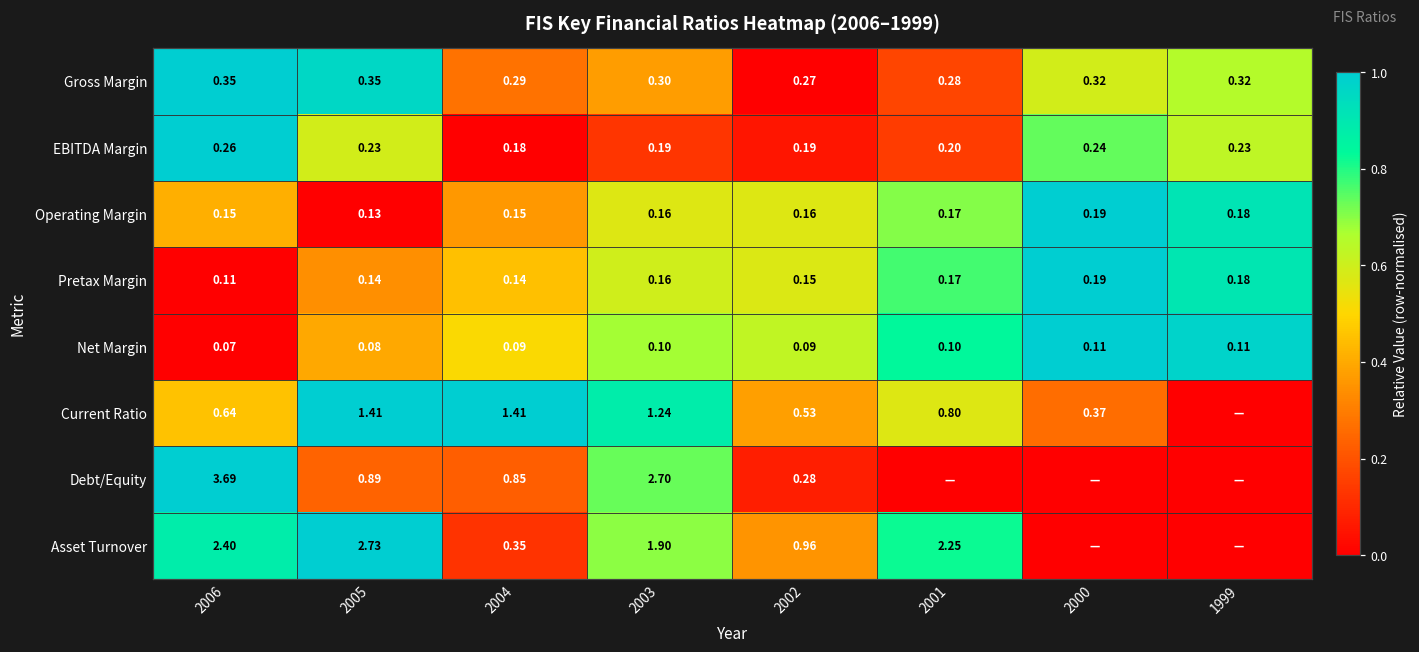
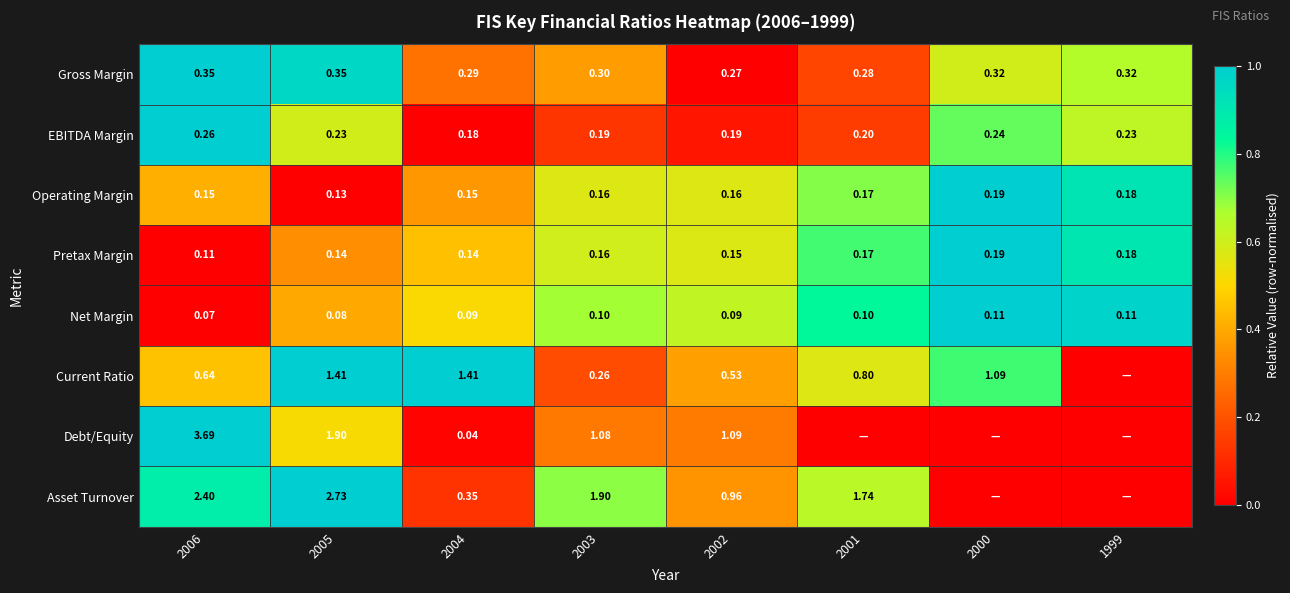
  {
    "Gross Margin": {
      "2006": 0.35,
      "2005": 0.35,
      "2004": 0.29,
      "2003": 0.30,
      "2002": 0.27,
      "2001": 0.28,
      "2000": 0.32,
      "1999": 0.32
    },
    "EBITDA Margin": {
      "2006": 0.26,
      "2005": 0.23,
      "2004": 0.18,
      "2003": 0.19,
      "2002": 0.19,
      "2001": 0.20,
      "2000": 0.24,
      "1999": 0.23
    },
    "Operating Margin": {
      "2006": 0.15,
      "2005": 0.13,
      "2004": 0.15,
      "2003": 0.16,
      "2002": 0.16,
      "2001": 0.17,
      "2000": 0.19,
      "1999": 0.18
    },
    "Pretax Margin": {
      "2006": 0.11,
      "2005": 0.14,
      "2004": 0.14,
      "2003": 0.16,
      "2002": 0.15,
      "2001": 0.17,
      "2000": 0.19,
      "1999": 0.18
    },
    "Net Margin": {
      "2006": 0.07,
      "2005": 0.08,
      "2004": 0.09,
      "2003": 0.10,
      "2002": 0.09,
      "2001": 0.10,
      "2000": 0.11,
      "1999": 0.11
    },
    "Current Ratio": {
      "2006": 0.64,
      "2005": 1.41,
      "2004": 1.41,
-     "2003": 1.24,
+     "2003": 0.26,
      "2002": 0.53,
      "2001": 0.80,
-     "2000": 0.37
+     "2000": 1.09
    },
    "Debt/Equity": {
      "2006": 3.69,
-     "2005": 0.89,
-     "2004": 0.85,
-     "2003": 2.70,
-     "2002": 0.28
+     "2005": 1.90,
+     "2004": 0.04,
+     "2003": 1.08,
+     "2002": 1.09
    },
    "Asset Turnover": {
      "2006": 2.40,
      "2005": 2.73,
      "2004": 0.35,
      "2003": 1.90,
      "2002": 0.96,
-     "2001": 2.25
+     "2001": 1.74
    }
  }
